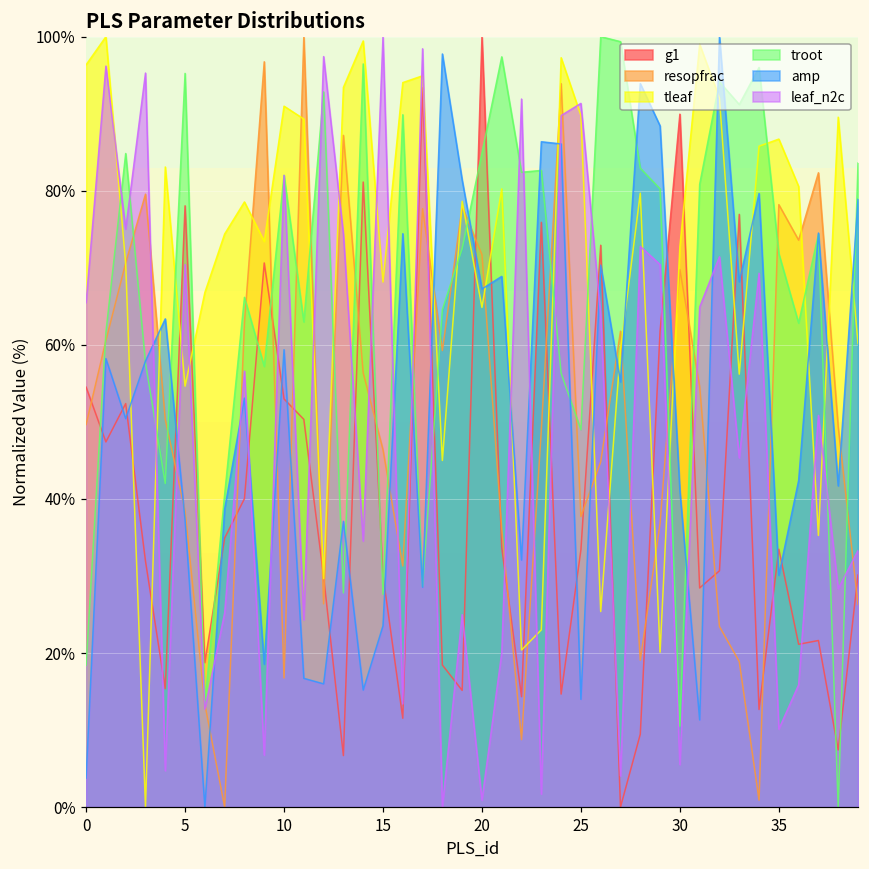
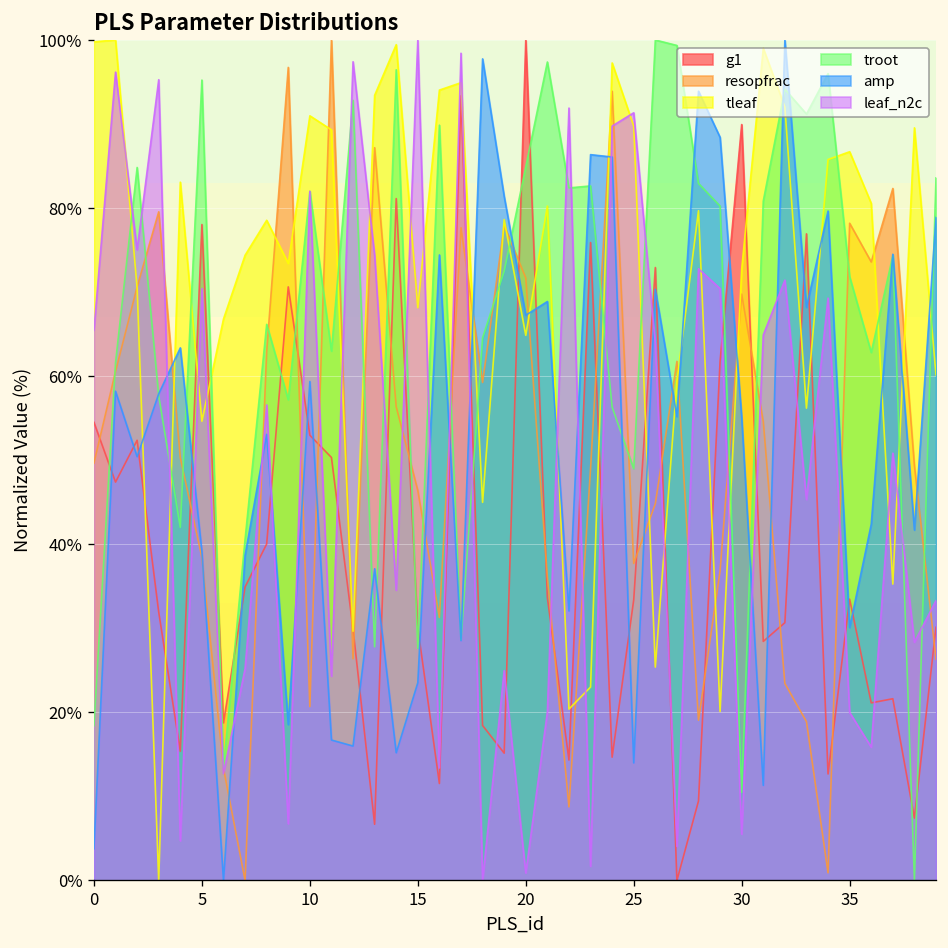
  {
    "g1": {
      "0": "55%",
      "5": "78%",
      "10": "53%",
      "15": "30%",
      "20": "100%",
      "25": "33%",
      "30": "90%",
      "35": "33%"
    },
    "resopfrac": {
      "0": "50%",
      "5": "38%",
-     "10": "17%",
+     "10": "21%",
      "15": "46%",
      "20": "72%",
      "25": "38%",
      "30": "70%",
      "35": "78%"
    },
    "tleaf": {
-     "0": "96%",
+     "0": "100%",
      "5": "55%",
      "10": "91%",
      "15": "68%",
      "20": "65%",
      "25": "90%",
      "30": "73%",
      "35": "87%"
    },
    "troot": {
      "0": "18%",
      "5": "95%",
      "15": "28%",
      "20": "85%",
      "25": "49%",
      "30": "10%",
      "35": "72%"
    },
    "amp": {
      "0": "4%",
-     "5": "37%",
+     "5": "39%",
      "10": "59%",
      "15": "24%",
      "20": "67%",
      "25": "14%",
-     "30": "41%",
+     "30": "55%",
      "35": "30%"
    },
    "leaf_n2c": {
      "0": "65%",
      "5": "70%",
      "15": "100%",
      "20": "1%",
      "25": "91%",
      "30": "6%",
-     "35": "10%"
+     "35": "20%"
    }
  }
